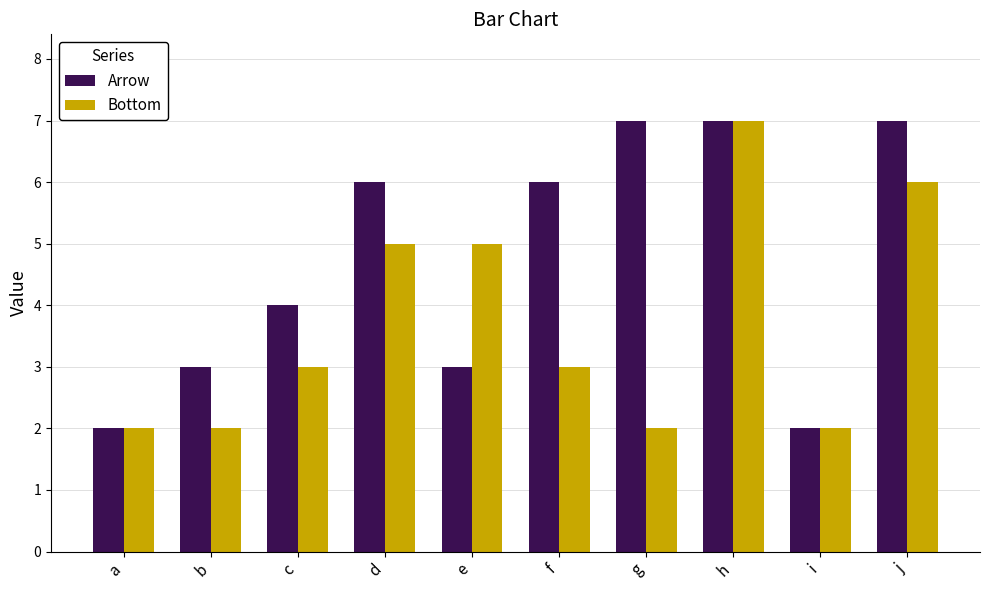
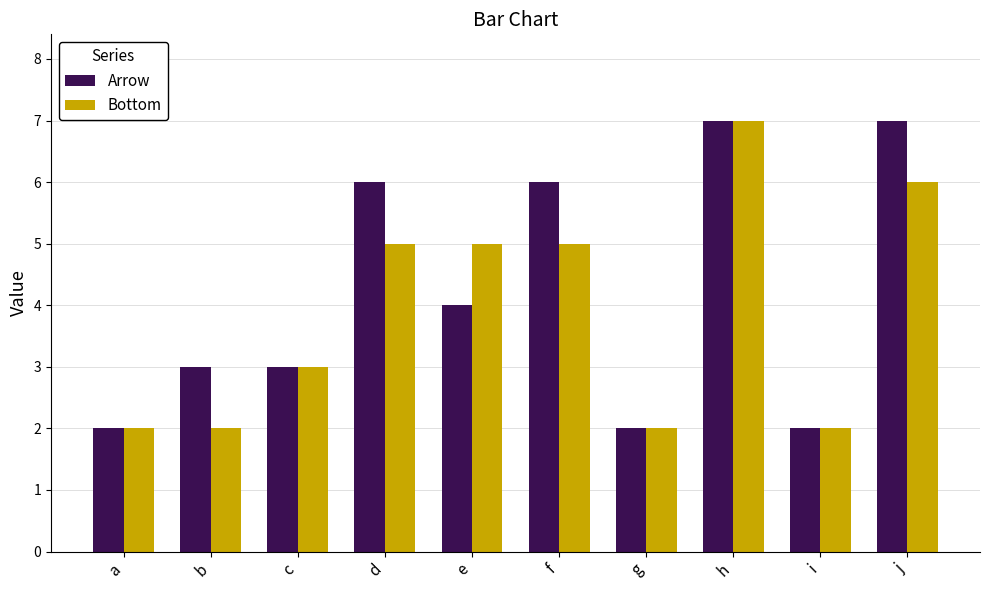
  {
    "Arrow": {
      "a": 2,
      "b": 3,
-     "c": 4,
+     "c": 3,
      "d": 6,
-     "e": 3,
+     "e": 4,
      "f": 6,
-     "g": 7,
+     "g": 2,
      "h": 7,
      "i": 2,
      "j": 7
    },
    "Bottom": {
      "a": 2,
      "b": 2,
      "c": 3,
      "d": 5,
      "e": 5,
-     "f": 3,
+     "f": 5,
      "g": 2,
      "h": 7,
      "i": 2,
      "j": 6
    }
  }
